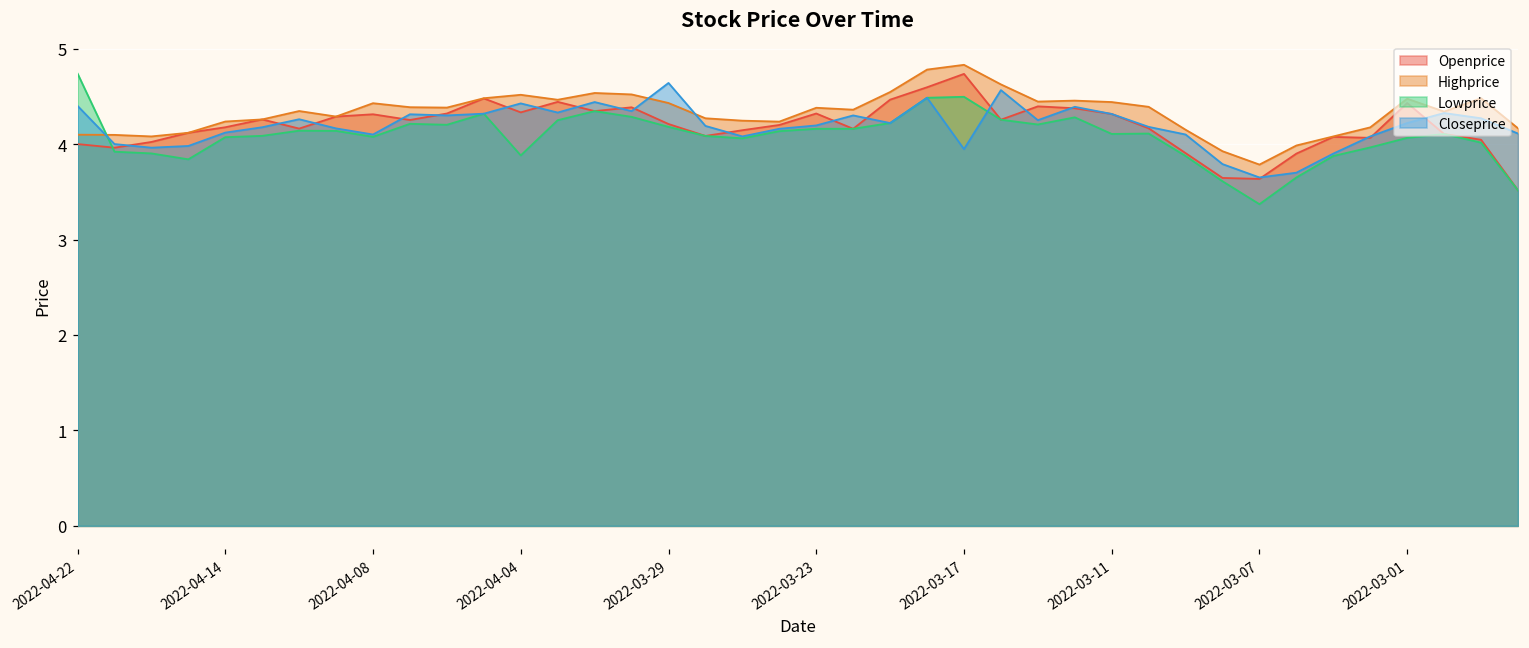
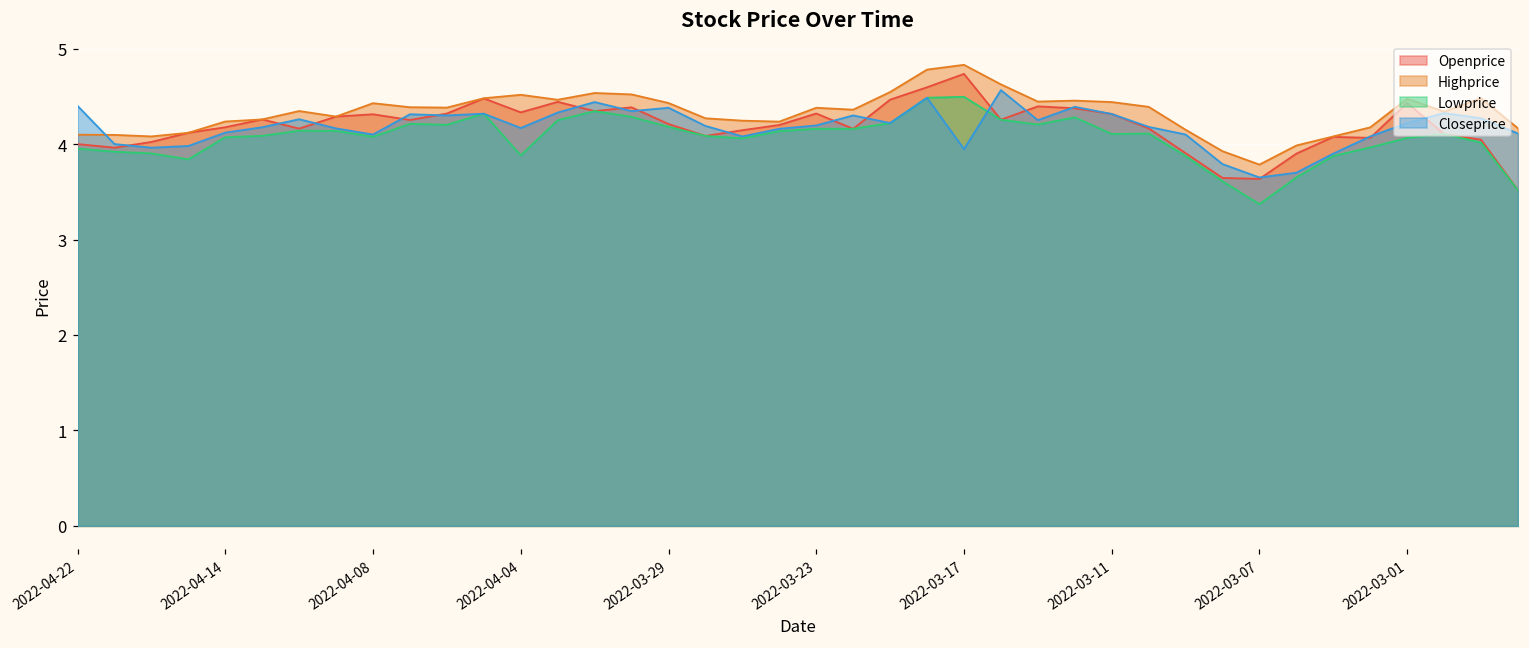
  {
    "Lowprice": {
-     "2022-04-22": 4.7,
+     "2022-04-22": 4.0,
      "2022-04-14": 4.1,
      "2022-04-04": 3.9,
      "2022-03-29": 4.2,
      "2022-03-23": 4.2,
      "2022-03-17": 4.5,
      "2022-03-11": 4.1,
      "2022-03-07": 3.4,
      "2022-03-01": 4.1
    },
    "Closeprice": {
      "2022-04-22": 4.4,
      "2022-04-14": 4.1,
-     "2022-04-04": 4.4,
-     "2022-03-29": 4.6,
+     "2022-04-04": 4.2,
+     "2022-03-29": 4.4,
      "2022-03-23": 4.2,
      "2022-03-17": 3.9
    }
  }
